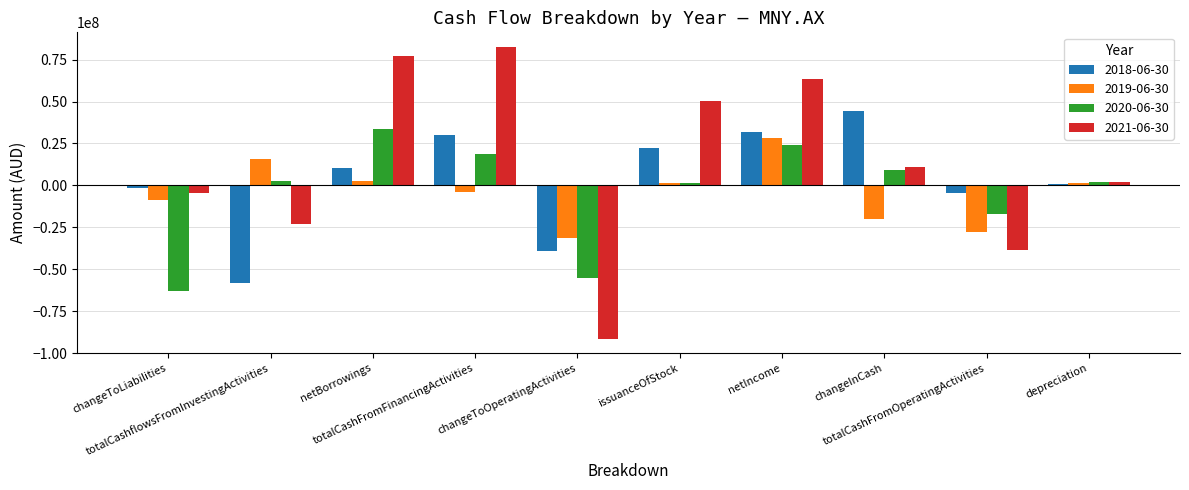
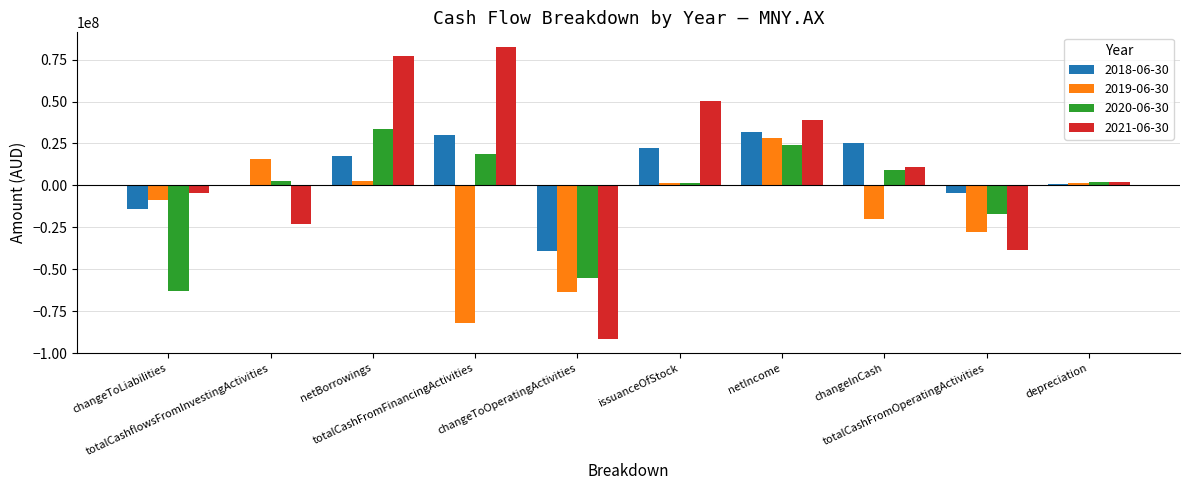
  {
    "2018-06-30": {
-     "changeToLiabilities": -1000000,
-     "totalCashflowsFromInvestingActivities": -58000000,
-     "netBorrowings": 10000000,
+     "changeToLiabilities": -14000000,
+     "totalCashflowsFromInvestingActivities": 0,
+     "netBorrowings": 17000000,
      "totalCashFromFinancingActivities": 30000000,
      "changeToOperatingActivities": -39000000,
      "issuanceOfStock": 22000000,
      "netIncome": 32000000,
-     "changeInCash": 44000000,
+     "changeInCash": 25000000,
      "totalCashFromOperatingActivities": -5000000
    },
    "2019-06-30": {
      "changeToLiabilities": -9000000,
      "totalCashflowsFromInvestingActivities": 16000000,
      "netBorrowings": 3000000,
-     "totalCashFromFinancingActivities": -4000000,
-     "changeToOperatingActivities": -31000000,
+     "totalCashFromFinancingActivities": -82000000,
+     "changeToOperatingActivities": -64000000,
      "netIncome": 28000000,
      "changeInCash": -20000000,
      "totalCashFromOperatingActivities": -28000000
    },
    "2020-06-30": {
      "changeToLiabilities": -63000000,
      "totalCashflowsFromInvestingActivities": 2000000,
      "netBorrowings": 34000000,
      "totalCashFromFinancingActivities": 19000000,
      "changeToOperatingActivities": -55000000,
      "issuanceOfStock": 2000000,
      "netIncome": 24000000,
      "changeInCash": 9000000,
      "totalCashFromOperatingActivities": -17000000,
      "depreciation": 2000000
    },
    "2021-06-30": {
      "changeToLiabilities": -4000000,
      "totalCashflowsFromInvestingActivities": -23000000,
      "netBorrowings": 77000000,
      "totalCashFromFinancingActivities": 83000000,
      "changeToOperatingActivities": -91000000,
      "issuanceOfStock": 50000000,
-     "netIncome": 63000000,
+     "netIncome": 39000000,
      "changeInCash": 11000000,
      "totalCashFromOperatingActivities": -39000000,
      "depreciation": 2000000
    }
  }
